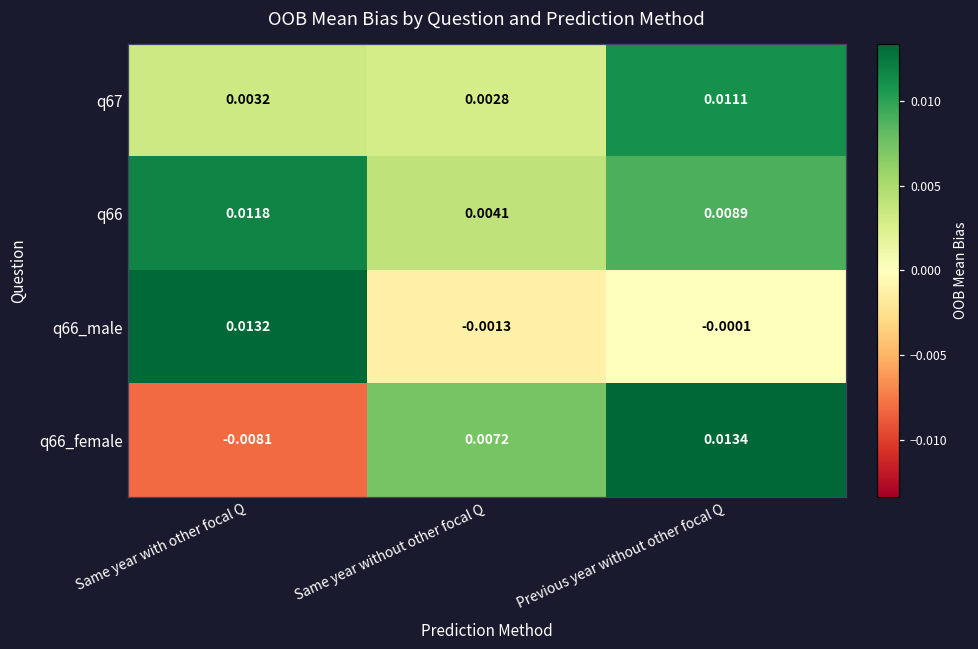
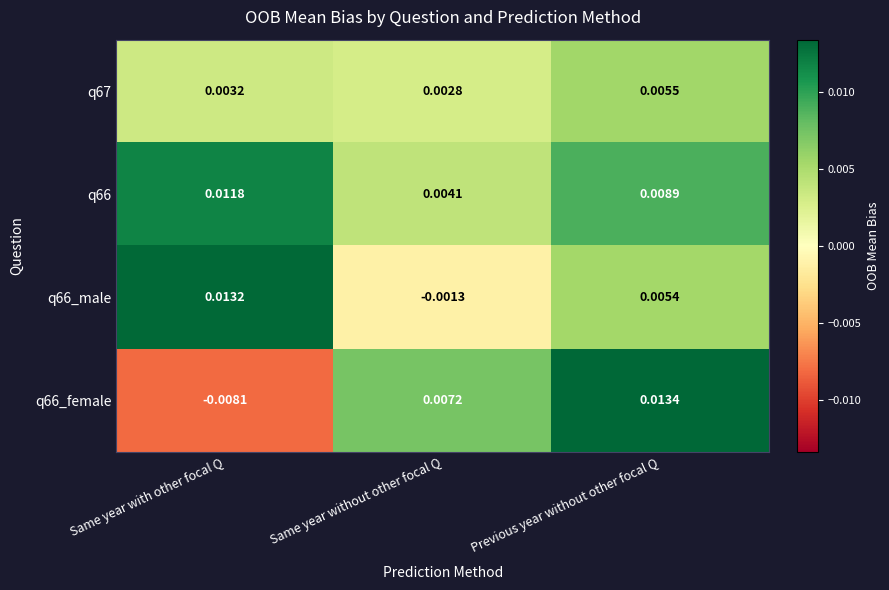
  {
    "q67": {
      "Same year with other focal Q": 0.0032,
      "Same year without other focal Q": 0.0028,
-     "Previous year without other focal Q": 0.0111
+     "Previous year without other focal Q": 0.0055
    },
    "q66": {
      "Same year with other focal Q": 0.0118,
      "Same year without other focal Q": 0.0041,
      "Previous year without other focal Q": 0.0089
    },
    "q66_male": {
      "Same year with other focal Q": 0.0132,
      "Same year without other focal Q": -0.0013,
-     "Previous year without other focal Q": -0.0001
+     "Previous year without other focal Q": 0.0054
    },
    "q66_female": {
      "Same year with other focal Q": -0.0081,
      "Same year without other focal Q": 0.0072,
      "Previous year without other focal Q": 0.0134
    }
  }
